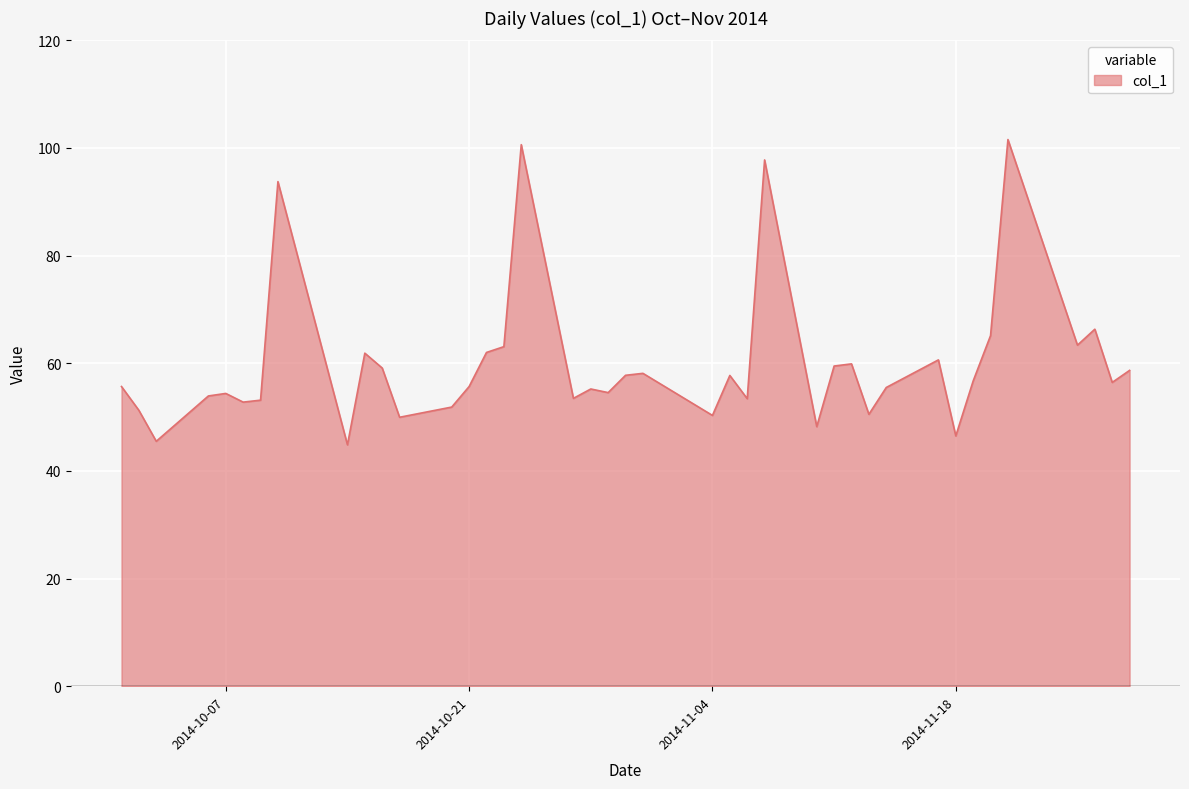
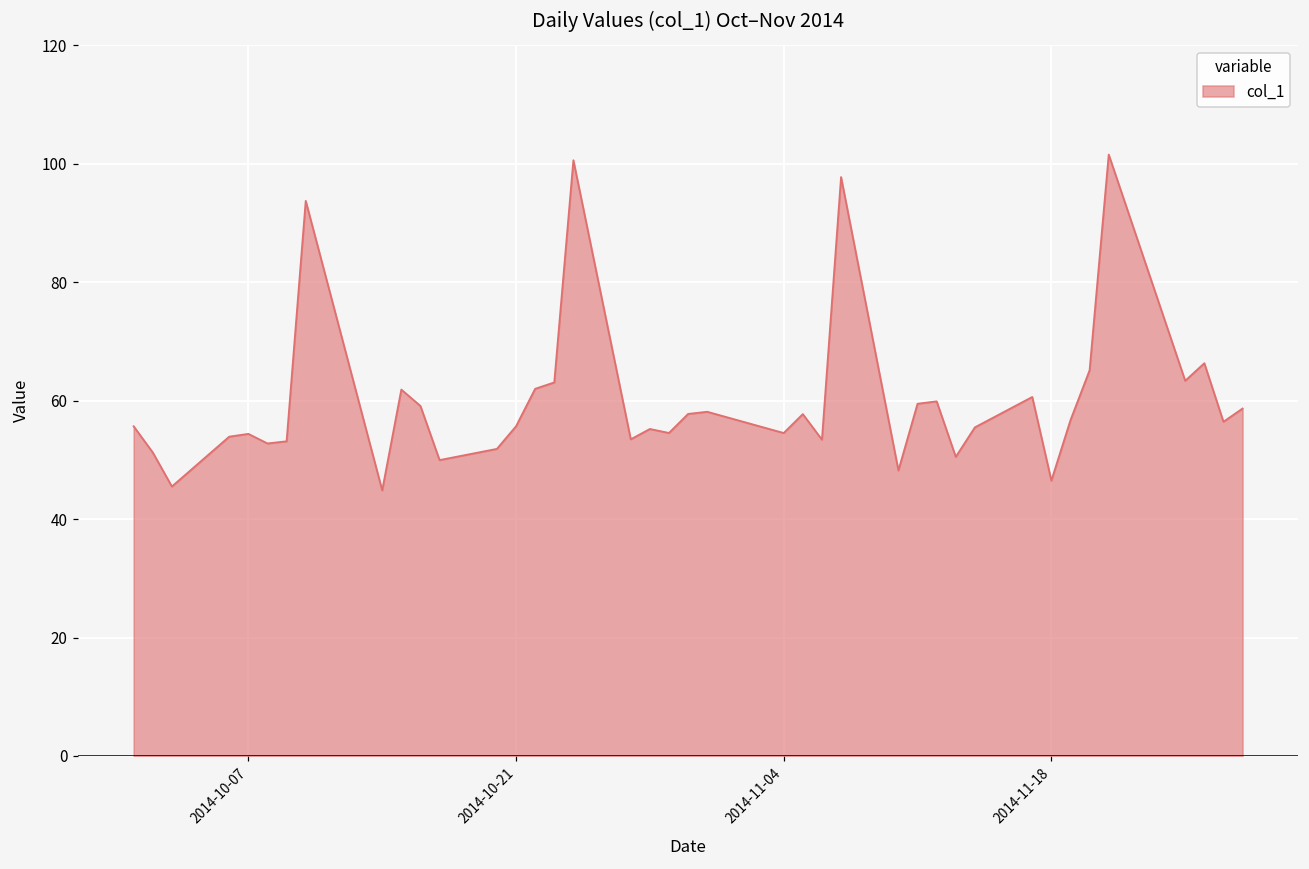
  {
    "2014-10-07": 54,
    "2014-10-21": 56,
-   "2014-11-04": 50,
+   "2014-11-04": 55,
    "2014-11-18": 46
  }
